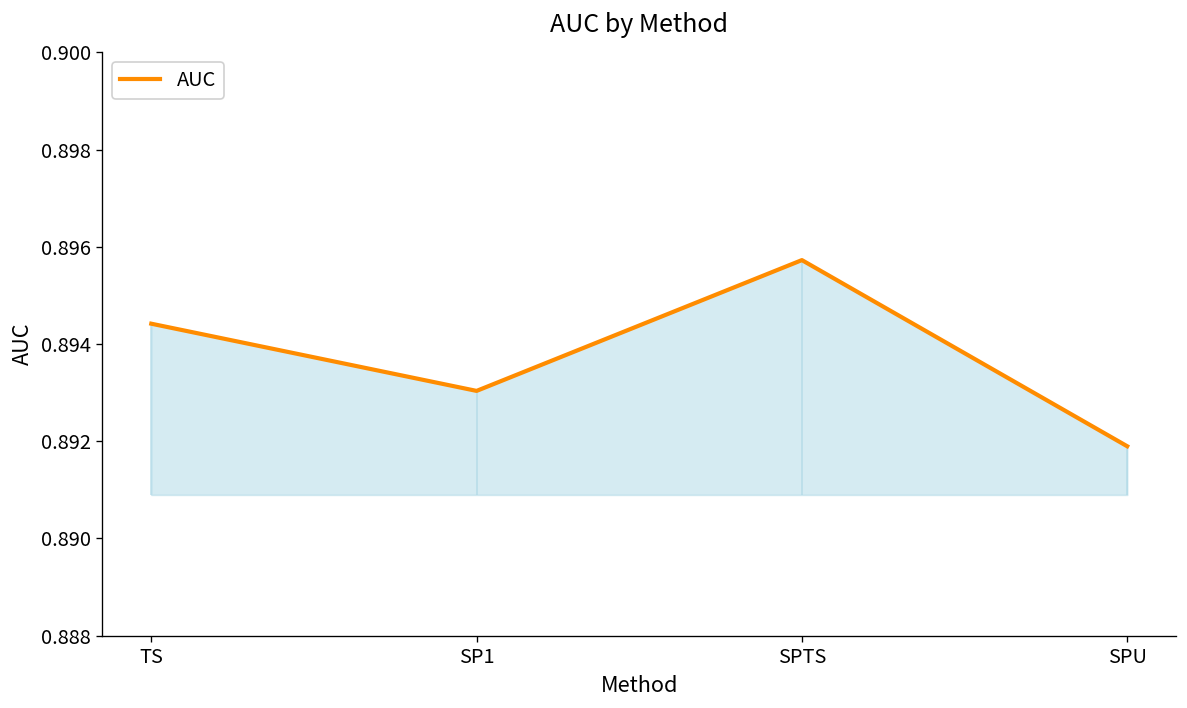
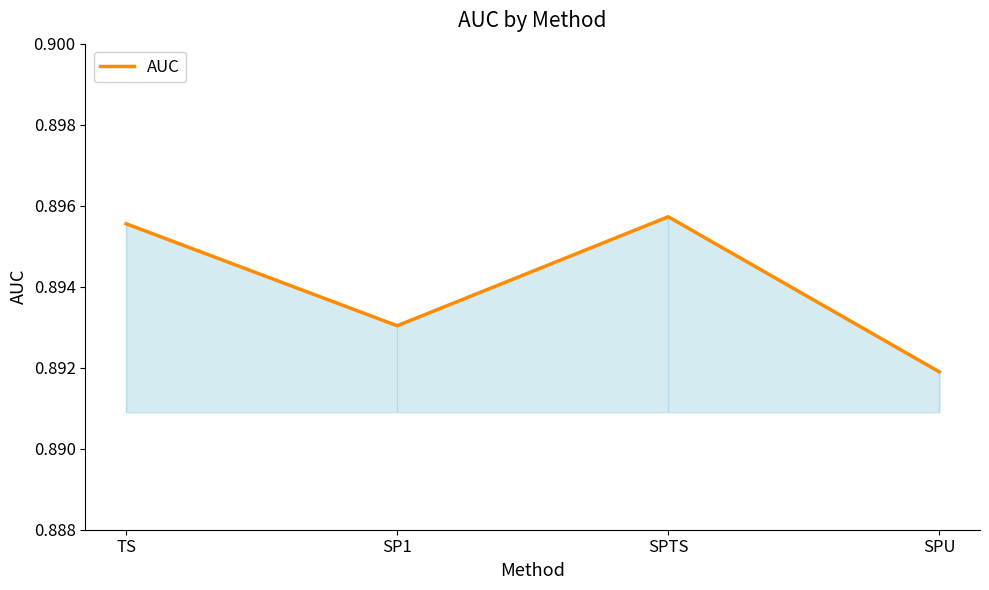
  {
-   "TS": 0.8944,
+   "TS": 0.8956,
    "SP1": 0.8930,
    "SPTS": 0.8957,
    "SPU": 0.8919
  }
